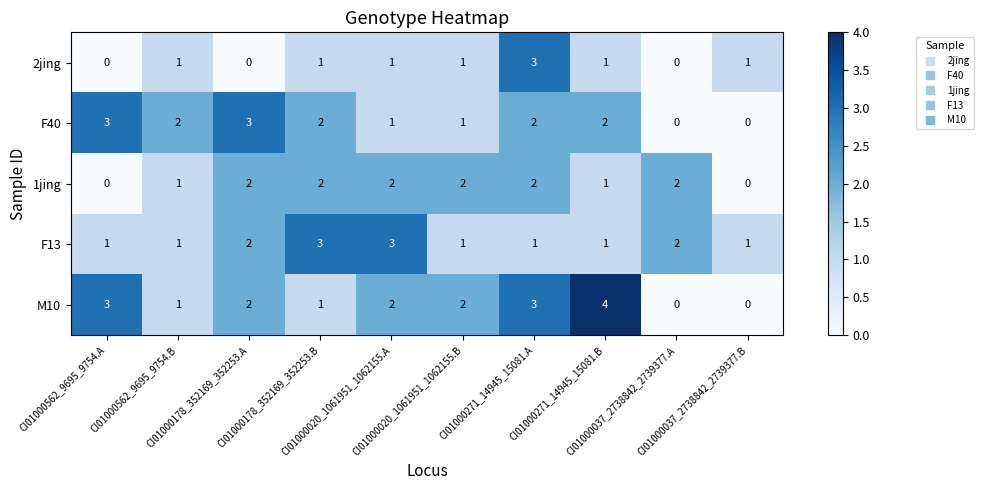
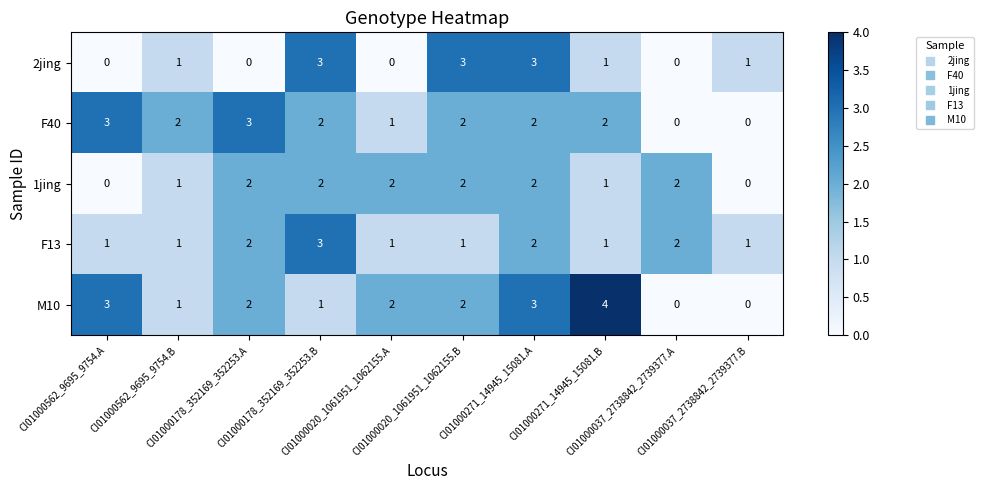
  {
    "2jing": {
      "CI01000562_9695_9754.A": 0,
      "CI01000562_9695_9754.B": 1,
      "CI01000178_352169_352253.A": 0,
-     "CI01000178_352169_352253.B": 1,
-     "CI01000020_1061951_1062155.A": 1,
-     "CI01000020_1061951_1062155.B": 1,
+     "CI01000178_352169_352253.B": 3,
+     "CI01000020_1061951_1062155.A": 0,
+     "CI01000020_1061951_1062155.B": 3,
      "CI01000271_14945_15081.A": 3,
      "CI01000271_14945_15081.B": 1,
      "CI01000037_2738842_2739377.A": 0,
      "CI01000037_2738842_2739377.B": 1
    },
    "F40": {
      "CI01000562_9695_9754.A": 3,
      "CI01000562_9695_9754.B": 2,
      "CI01000178_352169_352253.A": 3,
      "CI01000178_352169_352253.B": 2,
      "CI01000020_1061951_1062155.A": 1,
-     "CI01000020_1061951_1062155.B": 1,
+     "CI01000020_1061951_1062155.B": 2,
      "CI01000271_14945_15081.A": 2,
      "CI01000271_14945_15081.B": 2,
      "CI01000037_2738842_2739377.A": 0,
      "CI01000037_2738842_2739377.B": 0
    },
    "1jing": {
      "CI01000562_9695_9754.A": 0,
      "CI01000562_9695_9754.B": 1,
      "CI01000178_352169_352253.A": 2,
      "CI01000178_352169_352253.B": 2,
      "CI01000020_1061951_1062155.A": 2,
      "CI01000020_1061951_1062155.B": 2,
      "CI01000271_14945_15081.A": 2,
      "CI01000271_14945_15081.B": 1,
      "CI01000037_2738842_2739377.A": 2,
      "CI01000037_2738842_2739377.B": 0
    },
    "F13": {
      "CI01000562_9695_9754.A": 1,
      "CI01000562_9695_9754.B": 1,
      "CI01000178_352169_352253.A": 2,
      "CI01000178_352169_352253.B": 3,
-     "CI01000020_1061951_1062155.A": 3,
+     "CI01000020_1061951_1062155.A": 1,
      "CI01000020_1061951_1062155.B": 1,
-     "CI01000271_14945_15081.A": 1,
+     "CI01000271_14945_15081.A": 2,
      "CI01000271_14945_15081.B": 1,
      "CI01000037_2738842_2739377.A": 2,
      "CI01000037_2738842_2739377.B": 1
    },
    "M10": {
      "CI01000562_9695_9754.A": 3,
      "CI01000562_9695_9754.B": 1,
      "CI01000178_352169_352253.A": 2,
      "CI01000178_352169_352253.B": 1,
      "CI01000020_1061951_1062155.A": 2,
      "CI01000020_1061951_1062155.B": 2,
      "CI01000271_14945_15081.A": 3,
      "CI01000271_14945_15081.B": 4,
      "CI01000037_2738842_2739377.A": 0,
      "CI01000037_2738842_2739377.B": 0
    }
  }
